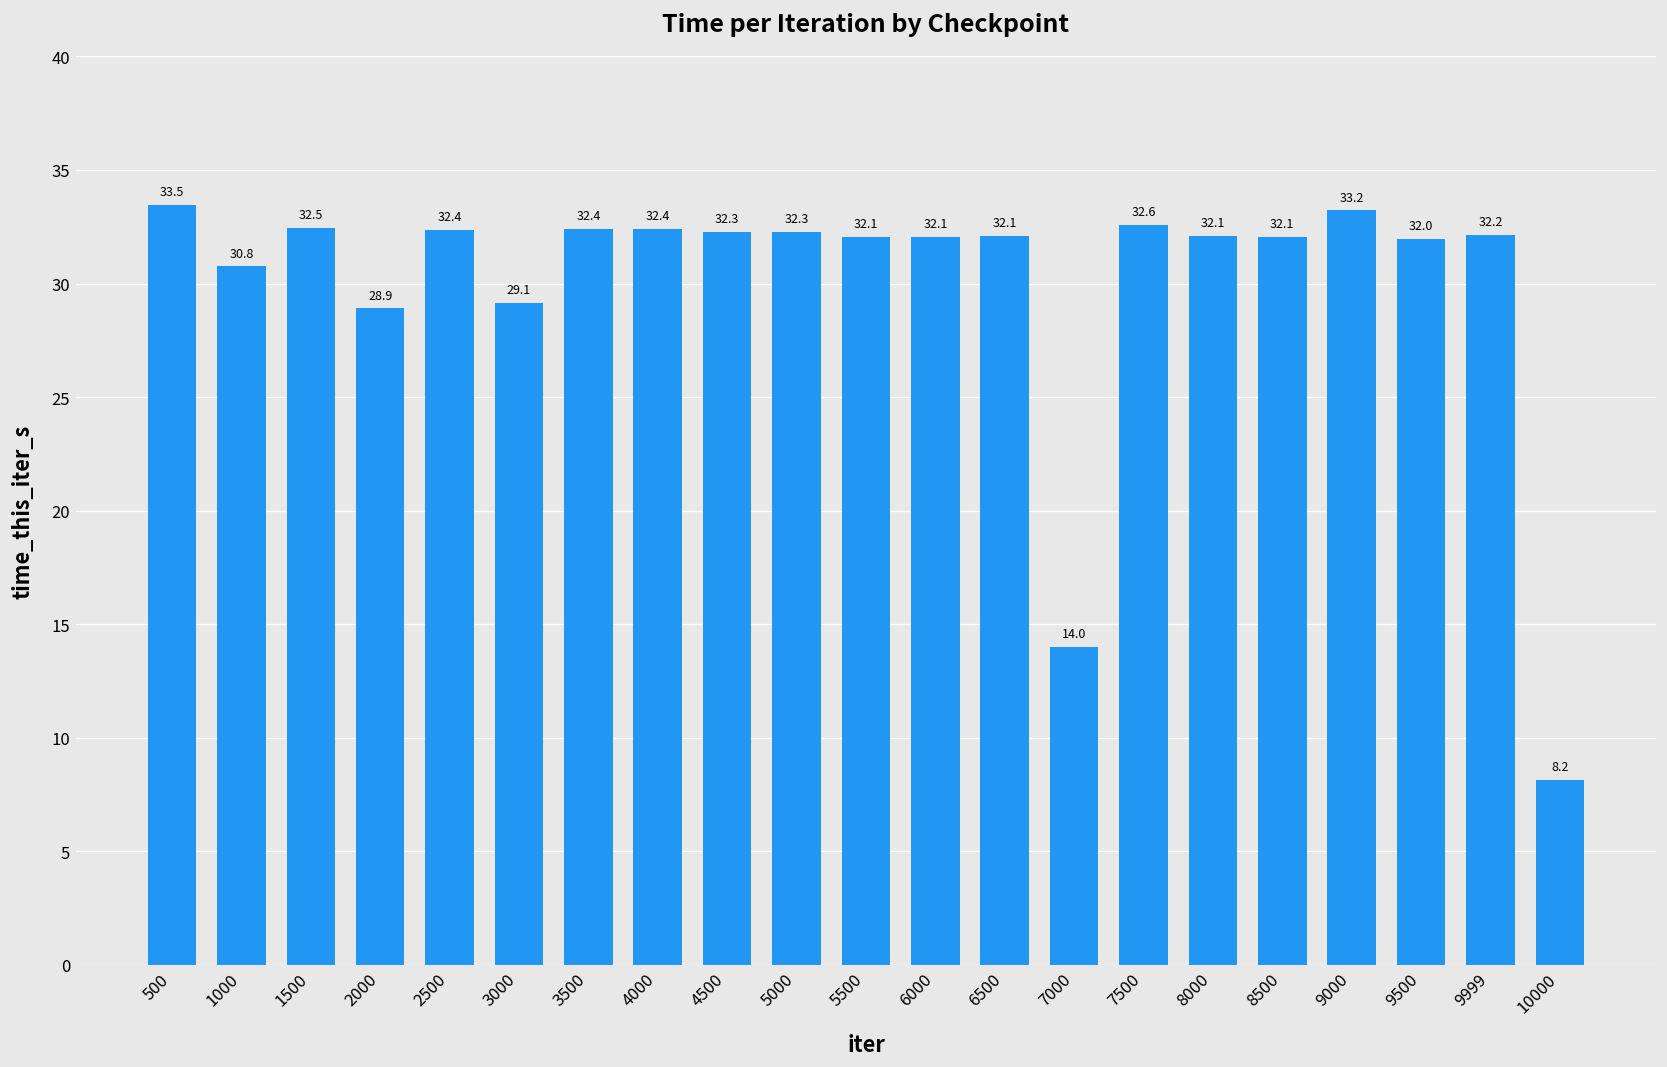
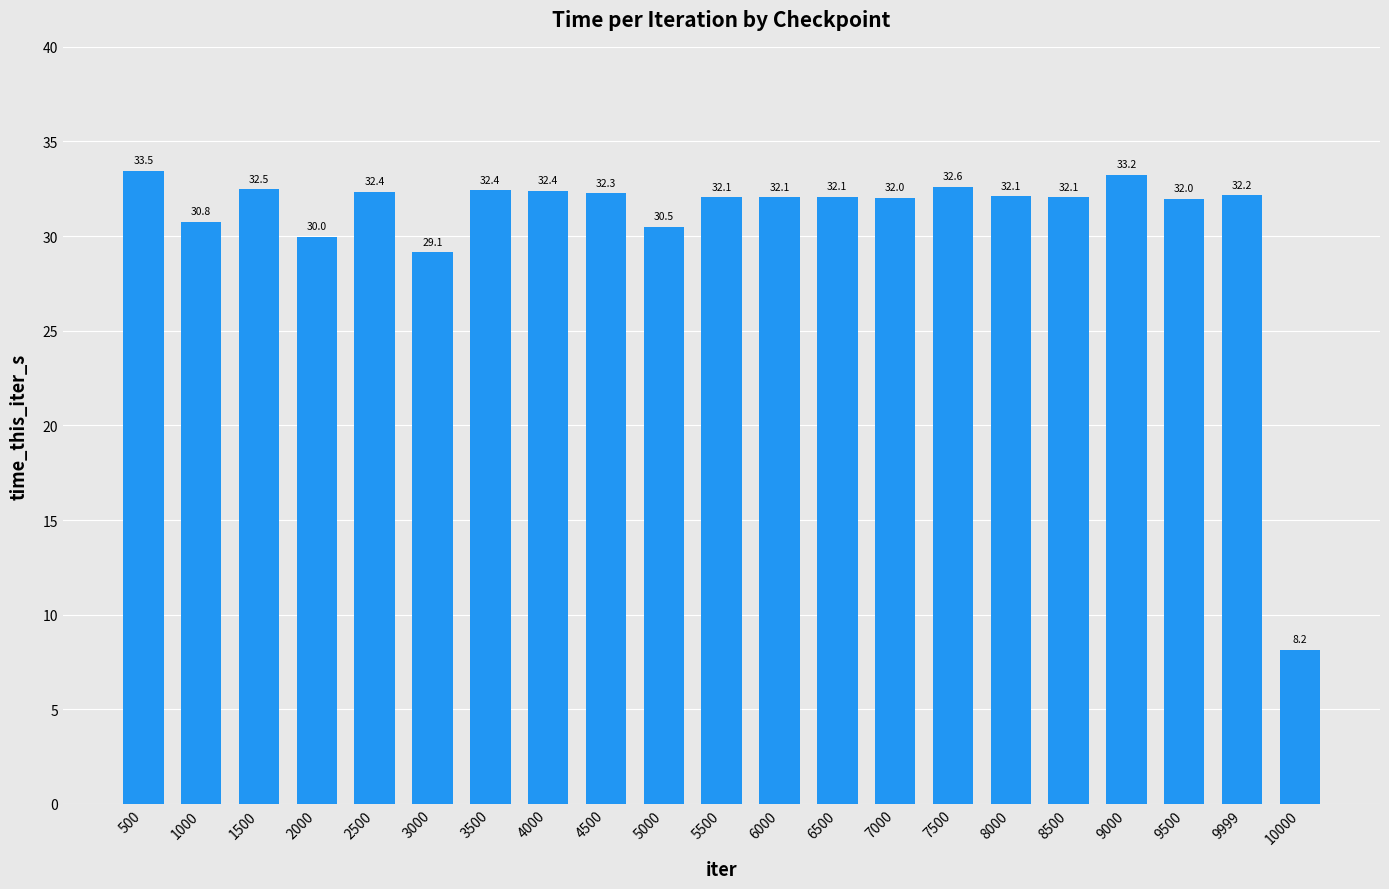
  {
    "500": 33.5,
    "1000": 30.8,
    "1500": 32.5,
-   "2000": 28.9,
+   "2000": 30.0,
    "2500": 32.4,
    "3000": 29.1,
    "3500": 32.4,
    "4000": 32.4,
    "4500": 32.3,
-   "5000": 32.3,
+   "5000": 30.5,
    "5500": 32.1,
    "6000": 32.1,
    "6500": 32.1,
-   "7000": 14.0,
+   "7000": 32.0,
    "7500": 32.6,
    "8000": 32.1,
    "8500": 32.1,
    "9000": 33.2,
    "9500": 32.0,
    "9999": 32.2,
    "10000": 8.2
  }
